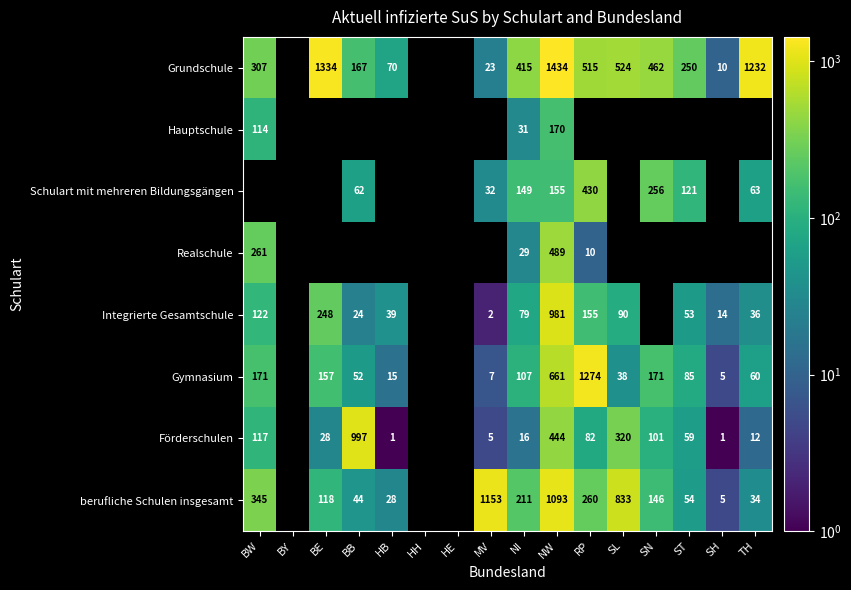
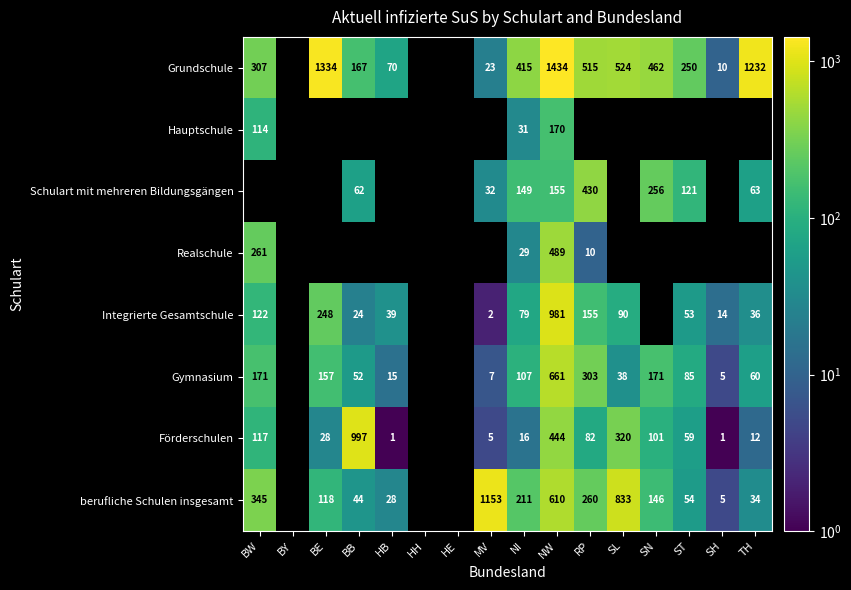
  {
    "Grundschule": {
      "BW": 307,
      "BE": 1334,
      "BB": 167,
      "HB": 70,
      "MV": 23,
      "NI": 415,
      "NW": 1434,
      "RP": 515,
      "SL": 524,
      "SN": 462,
      "ST": 250,
      "SH": 10,
      "TH": 1232
    },
    "Hauptschule": {
      "BW": 114,
      "NI": 31,
      "NW": 170
    },
    "Schulart mit mehreren Bildungsgängen": {
      "BB": 62,
      "MV": 32,
      "NI": 149,
      "NW": 155,
      "RP": 430,
      "SN": 256,
      "ST": 121,
      "TH": 63
    },
    "Realschule": {
      "BW": 261,
      "NI": 29,
      "NW": 489,
      "RP": 10
    },
    "Integrierte Gesamtschule": {
      "BW": 122,
      "BE": 248,
      "BB": 24,
      "HB": 39,
      "MV": 2,
      "NI": 79,
      "NW": 981,
      "RP": 155,
      "SL": 90,
      "ST": 53,
      "SH": 14,
      "TH": 36
    },
    "Gymnasium": {
      "BW": 171,
      "BE": 157,
      "BB": 52,
      "HB": 15,
      "MV": 7,
      "NI": 107,
      "NW": 661,
-     "RP": 1274,
+     "RP": 303,
      "SL": 38,
      "SN": 171,
      "ST": 85,
      "SH": 5,
      "TH": 60
    },
    "Förderschulen": {
      "BW": 117,
      "BE": 28,
      "BB": 997,
      "HB": 1,
      "MV": 5,
      "NI": 16,
      "NW": 444,
      "RP": 82,
      "SL": 320,
      "SN": 101,
      "ST": 59,
      "SH": 1,
      "TH": 12
    },
    "berufliche Schulen insgesamt": {
      "BW": 345,
      "BE": 118,
      "BB": 44,
      "HB": 28,
      "MV": 1153,
      "NI": 211,
-     "NW": 1093,
+     "NW": 610,
      "RP": 260,
      "SL": 833,
      "SN": 146,
      "ST": 54,
      "SH": 5,
      "TH": 34
    }
  }
